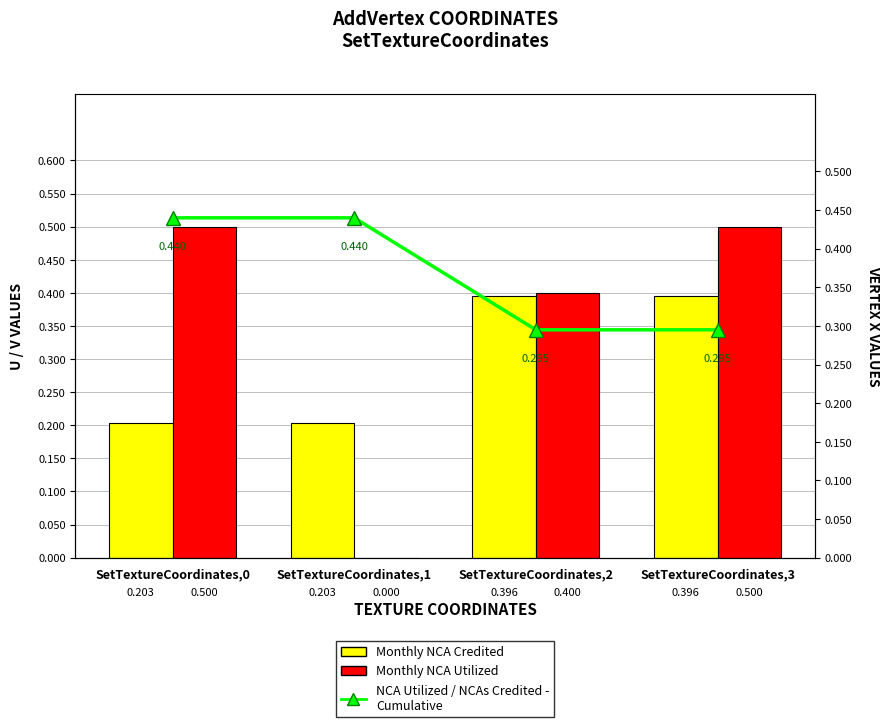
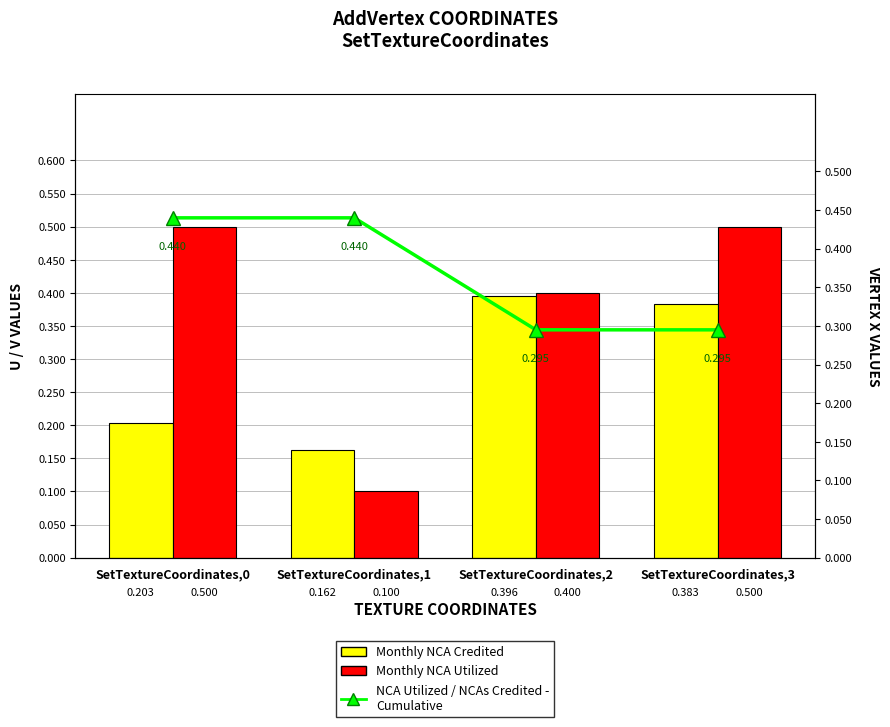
  {
    "Monthly NCA Credited": {
-     "SetTextureCoordinates,1": 0.203,
-     "SetTextureCoordinates,3": 0.396
+     "SetTextureCoordinates,1": 0.162,
+     "SetTextureCoordinates,3": 0.383
    },
    "Monthly NCA Utilized": {
-     "SetTextureCoordinates,1": 0.000
+     "SetTextureCoordinates,1": 0.100
    },
    "NCA Utilized / NCAs Credited - Cumulative": {
      "SetTextureCoordinates,0": 0.440,
      "SetTextureCoordinates,1": 0.440,
      "SetTextureCoordinates,2": 0.295,
      "SetTextureCoordinates,3": 0.295
    }
  }
